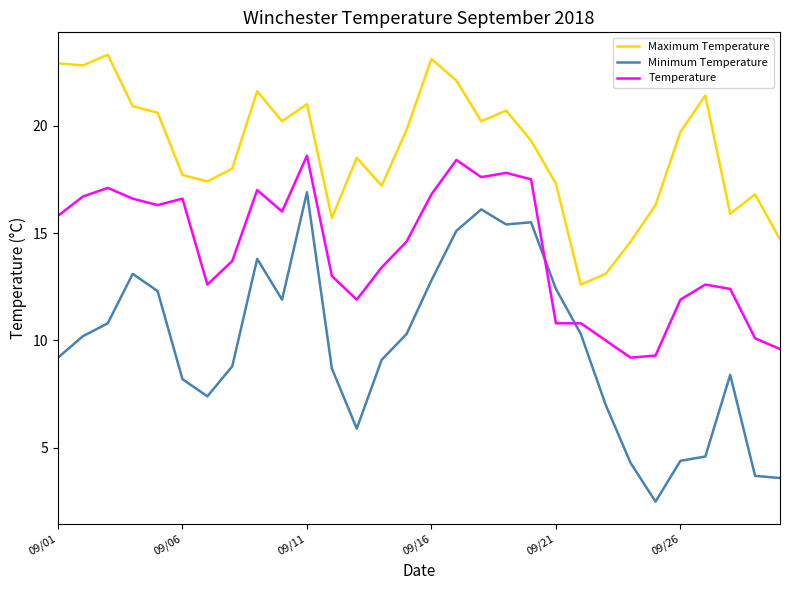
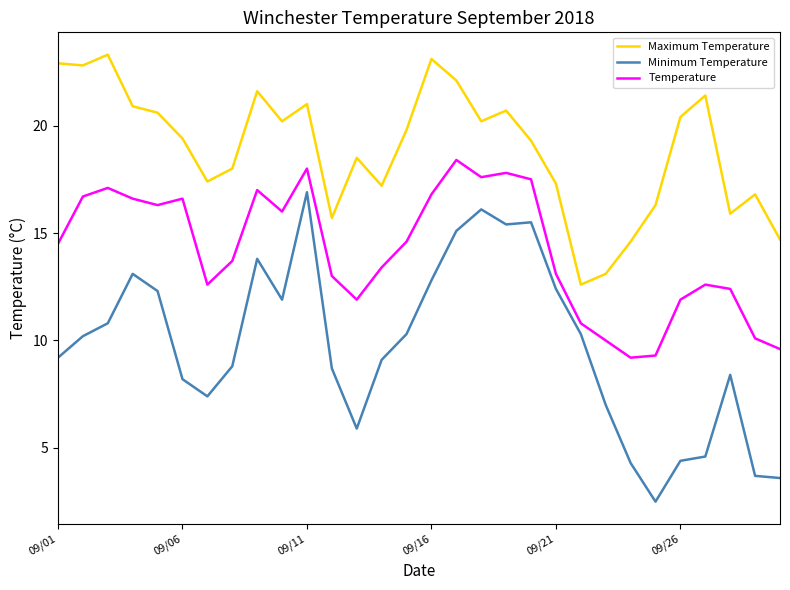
  {
    "Maximum Temperature": {
      "09/01": 22.9,
-     "09/06": 17.7,
+     "09/06": 19.4,
      "09/11": 21.0,
      "09/16": 23.1,
      "09/21": 17.3,
-     "09/26": 19.7
+     "09/26": 20.4
    },
    "Minimum Temperature": {
      "09/01": 9.2,
      "09/06": 8.2,
      "09/11": 16.9,
      "09/16": 12.8,
      "09/21": 12.4,
      "09/26": 4.4
    },
    "Temperature": {
-     "09/01": 15.8,
+     "09/01": 14.5,
      "09/06": 16.6,
-     "09/11": 18.6,
+     "09/11": 18.0,
      "09/16": 16.8,
-     "09/21": 10.8,
+     "09/21": 13.1,
      "09/26": 11.9
    }
  }
